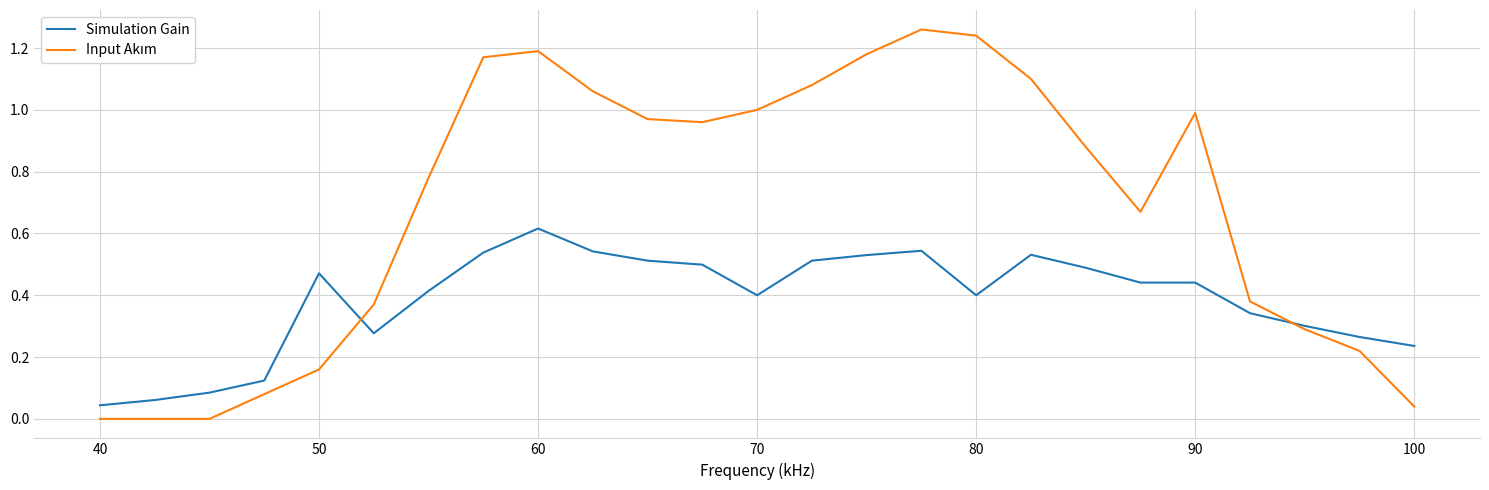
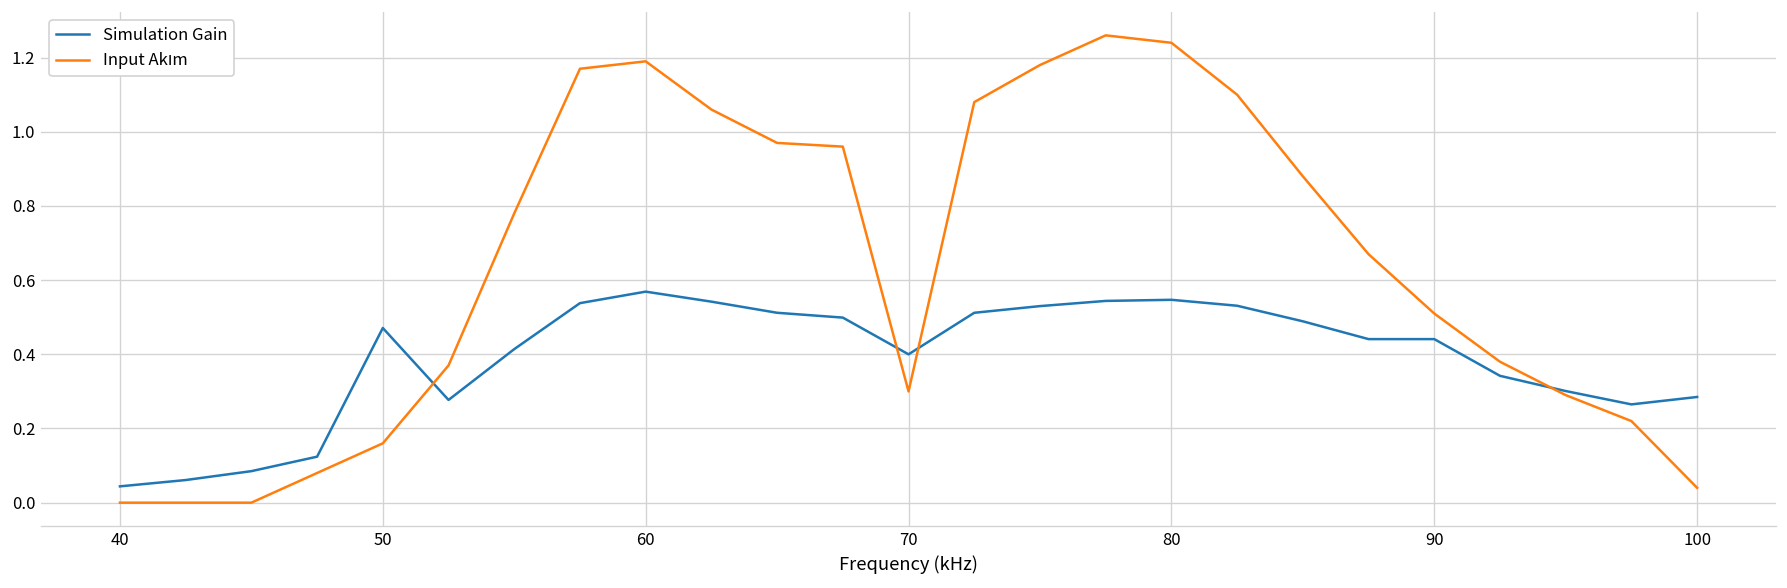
  {
    "Simulation Gain": {
      "40": 0.04,
      "50": 0.47,
-     "60": 0.62,
+     "60": 0.57,
      "70": 0.40,
-     "80": 0.40,
+     "80": 0.55,
      "90": 0.44,
-     "100": 0.24
+     "100": 0.29
    },
    "Input Akım": {
      "40": 0.00,
      "50": 0.16,
      "60": 1.19,
-     "70": 1.0,
+     "70": 0.3,
      "80": 1.24,
-     "90": 0.99,
+     "90": 0.51,
      "100": 0.04
    }
  }
